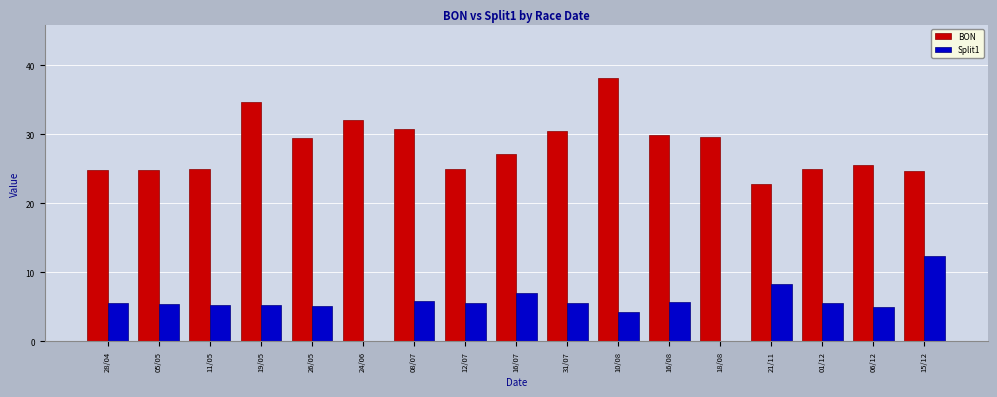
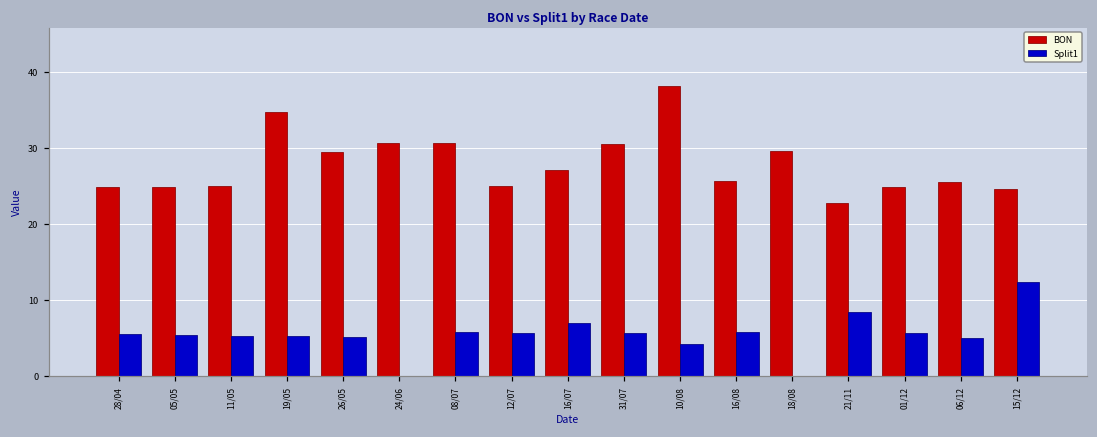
  {
    "BON": {
      "28/04": 25,
      "05/05": 25,
      "11/05": 25,
      "19/05": 35,
      "26/05": 29,
-     "24/06": 32,
+     "24/06": 31,
      "08/07": 31,
      "12/07": 25,
      "16/07": 27,
      "31/07": 30,
      "10/08": 38,
-     "16/08": 30,
+     "16/08": 26,
      "18/08": 30,
      "21/11": 23,
      "01/12": 25,
      "06/12": 26,
      "15/12": 25
    },
    "Split1": {
      "28/04": 6,
      "05/05": 5,
      "11/05": 5,
      "19/05": 5,
      "26/05": 5,
      "24/06": 0,
      "08/07": 6,
      "12/07": 6,
      "16/07": 7,
      "31/07": 6,
      "10/08": 4,
      "16/08": 6,
      "18/08": 0,
      "21/11": 8,
      "01/12": 6,
      "06/12": 5,
      "15/12": 12
    }
  }
